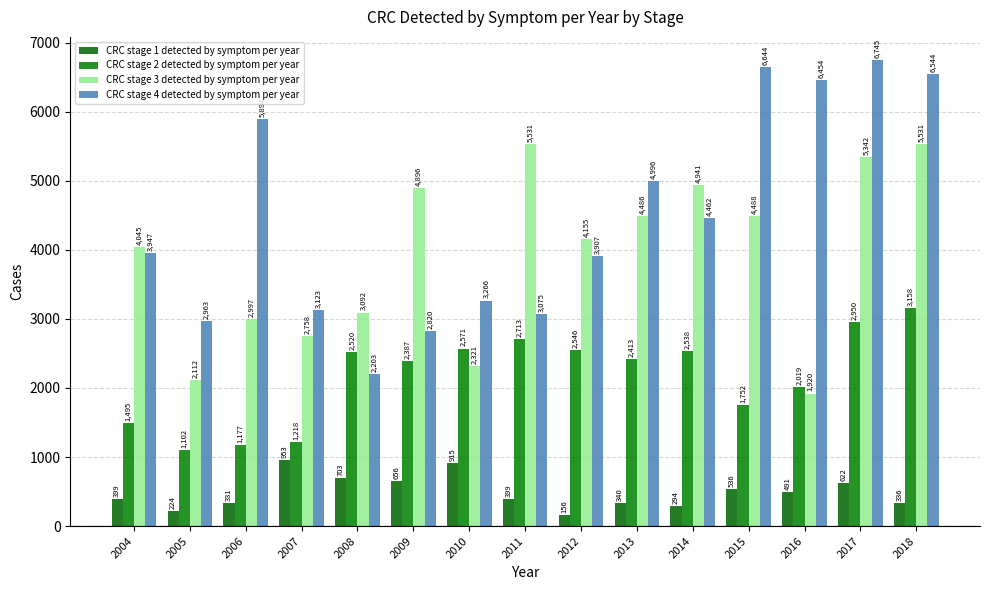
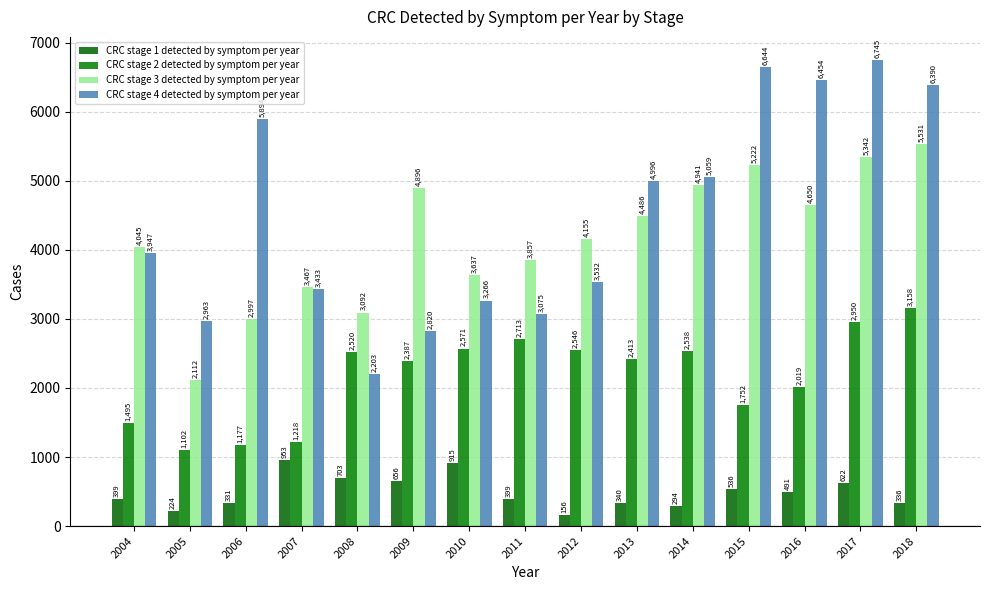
  {
    "CRC stage 3 detected by symptom per year": {
      "2004": "4,045",
      "2005": "2,112",
      "2006": "2,997",
-     "2007": "2,758",
+     "2007": "3,467",
      "2008": "3,092",
      "2009": "4,896",
-     "2010": "2,321",
-     "2011": "5,531",
+     "2010": "3,637",
+     "2011": "3,857",
      "2012": "4,155",
      "2013": "4,486",
      "2014": "4,941",
-     "2015": "4,488",
-     "2016": "1,920",
+     "2015": "5,222",
+     "2016": "4,650",
      "2017": "5,342",
      "2018": "5,531"
    },
    "CRC stage 4 detected by symptom per year": {
      "2004": "3,947",
      "2005": "2,963",
-     "2007": "3,123",
+     "2007": "3,433",
      "2008": "2,203",
      "2009": "2,820",
      "2010": "3,266",
      "2011": "3,075",
-     "2012": "3,907",
+     "2012": "3,532",
      "2013": "4,996",
-     "2014": "4,462",
+     "2014": "5,059",
      "2015": "6,644",
      "2016": "6,454",
      "2017": "6,745",
-     "2018": "6,544"
+     "2018": "6,390"
    }
  }
